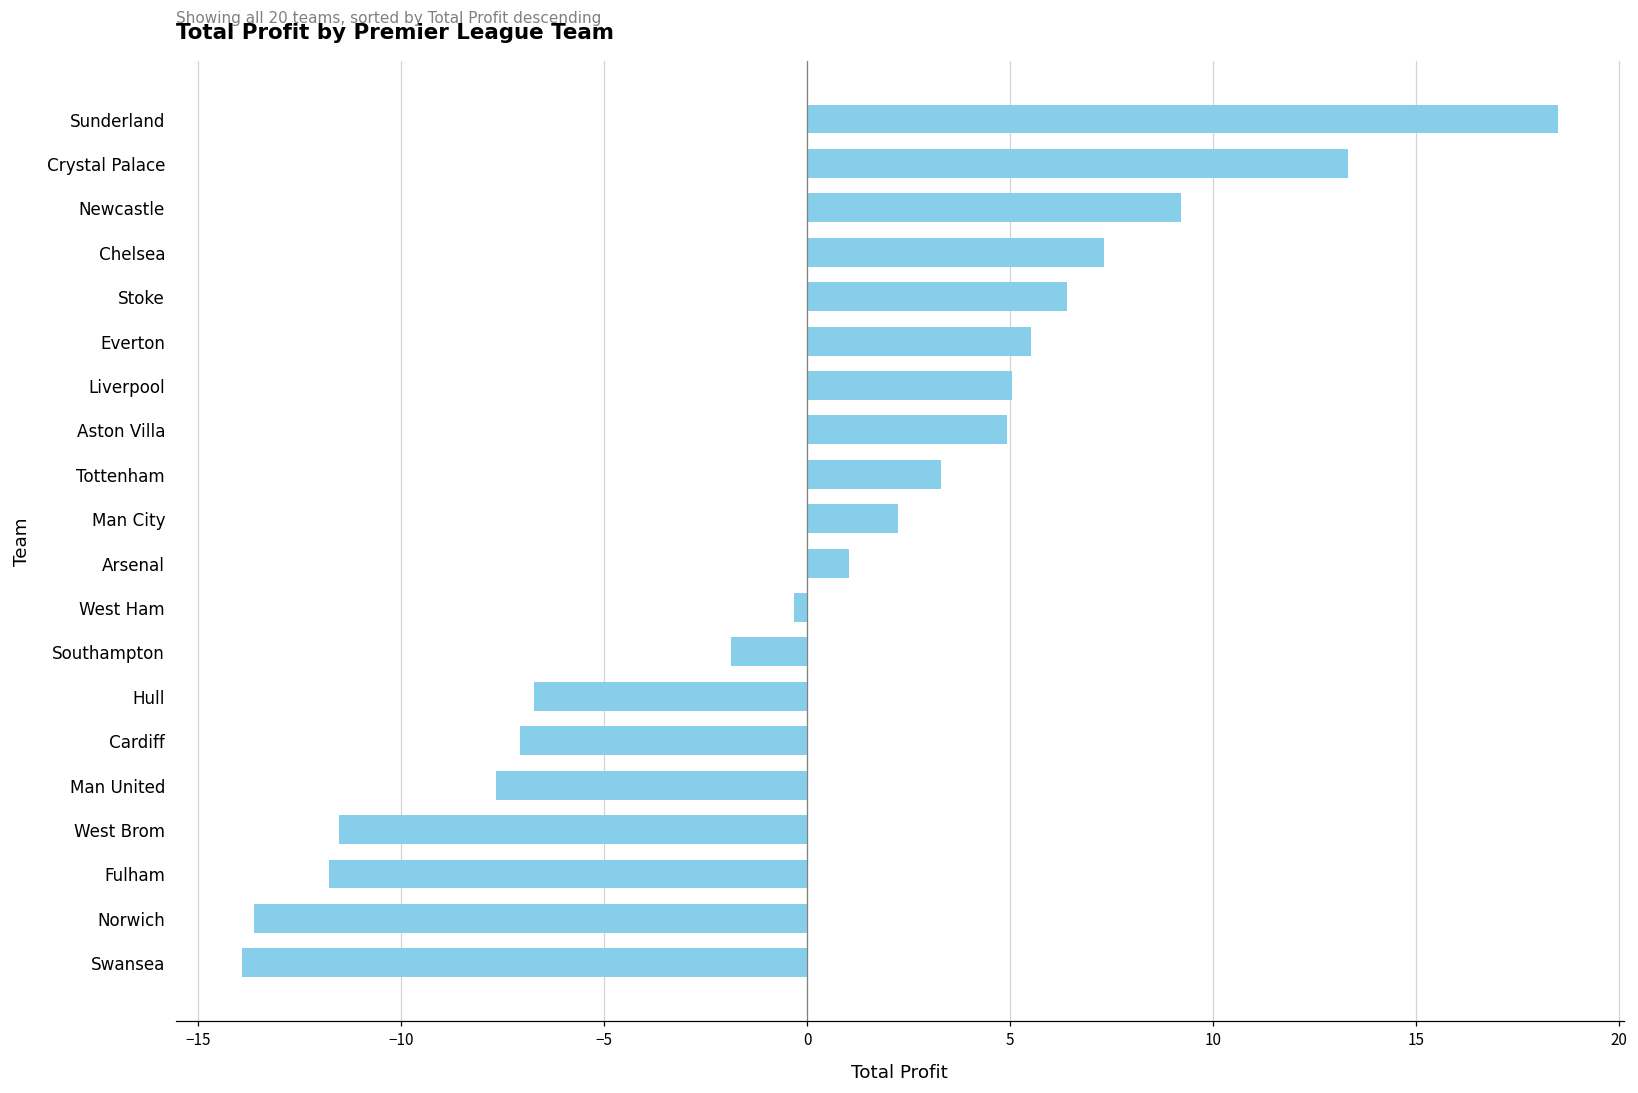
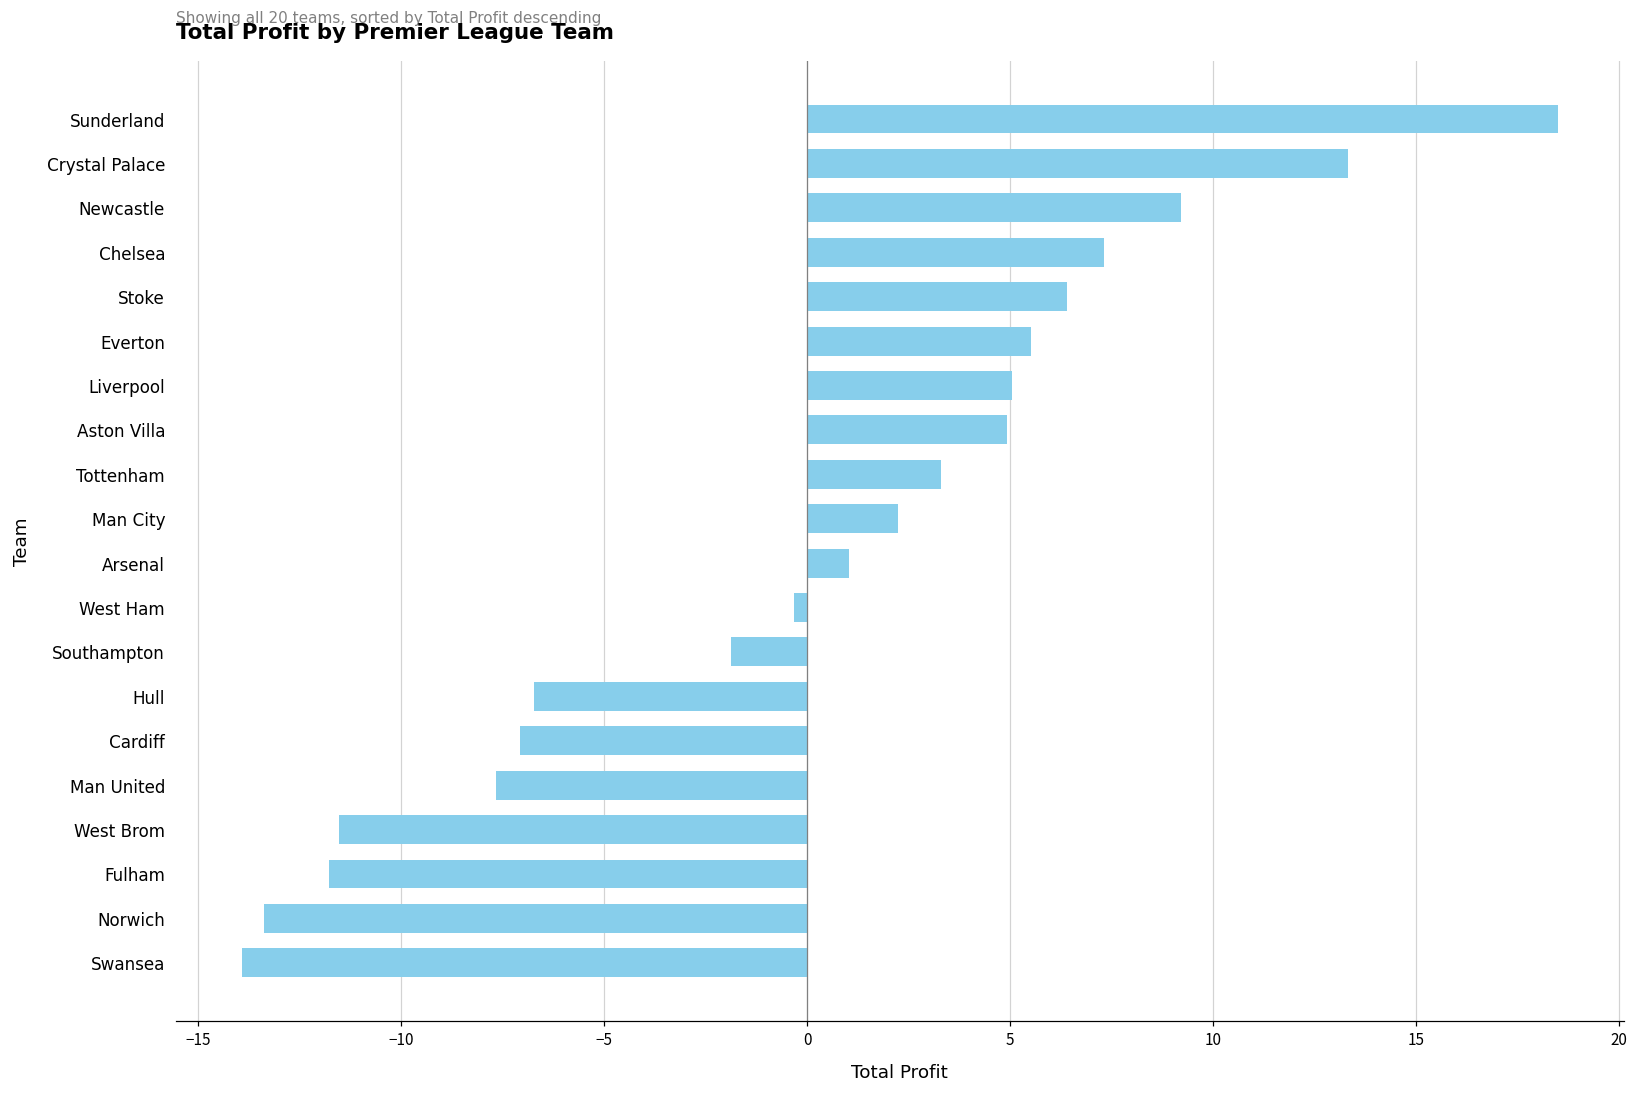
  {
    "Sunderland": 18.5,
    "Crystal Palace": 13.3,
    "Newcastle": 9.2,
    "Chelsea": 7.3,
    "Stoke": 6.4,
    "Everton": 5.5,
    "Liverpool": 5.0,
    "Aston Villa": 4.9,
    "Tottenham": 3.3,
    "Man City": 2.2,
    "Arsenal": 1.0,
    "West Ham": -0.3,
    "Southampton": -1.9,
    "Hull": -6.7,
    "Cardiff": -7.1,
    "Man United": -7.7,
    "West Brom": -11.5,
    "Fulham": -11.8,
-   "Norwich": -13.6,
+   "Norwich": -13.4,
    "Swansea": -13.9
  }
